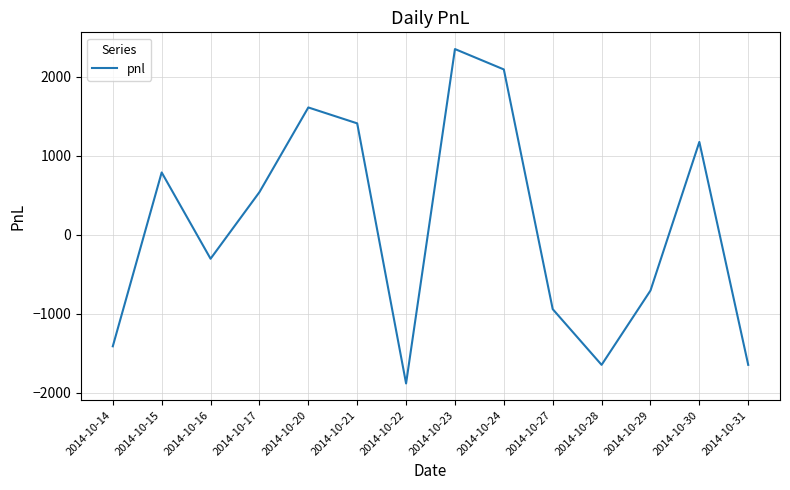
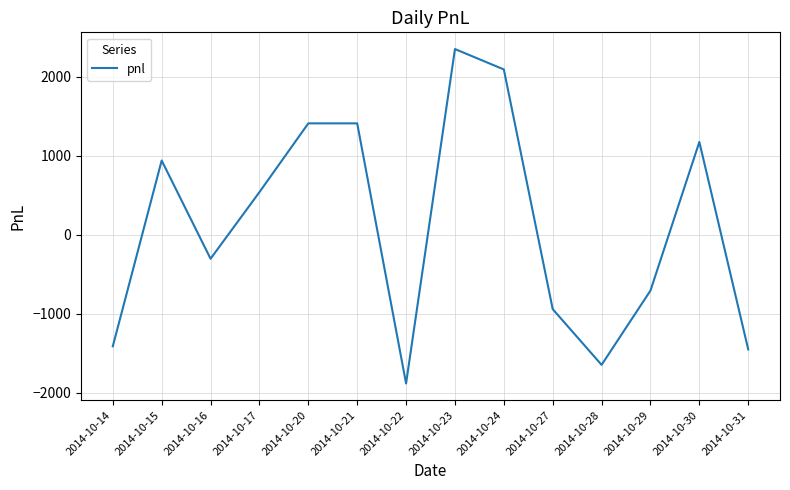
  {
    "2014-10-14": -1400,
-   "2014-10-15": 800,
+   "2014-10-15": 900,
    "2014-10-16": -300,
    "2014-10-17": 500,
-   "2014-10-20": 1600,
+   "2014-10-20": 1400,
    "2014-10-21": 1400,
    "2014-10-22": -1900,
    "2014-10-23": 2400,
    "2014-10-24": 2100,
    "2014-10-27": -900,
    "2014-10-28": -1600,
    "2014-10-29": -700,
    "2014-10-30": 1200,
-   "2014-10-31": -1600
+   "2014-10-31": -1400
  }
